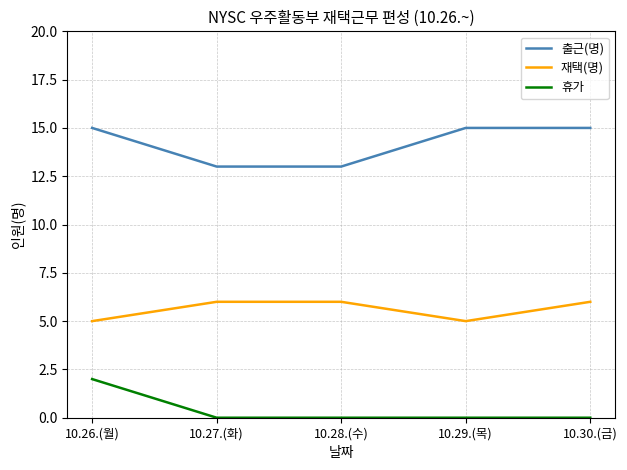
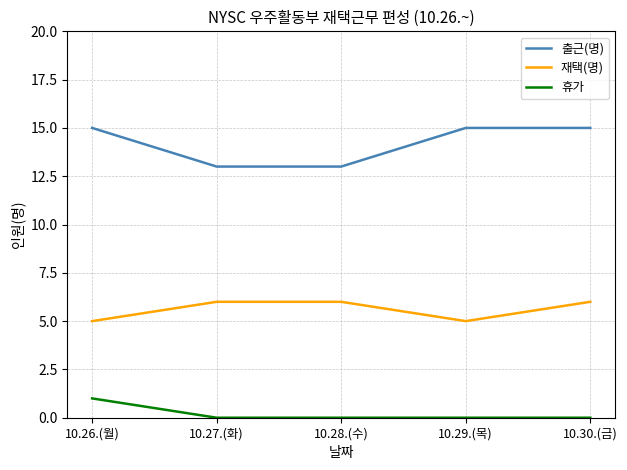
  {
    "출근(명)": {
      "10.26.(월)": 15,
      "10.27.(화)": 13,
      "10.28.(수)": 13,
      "10.29.(목)": 15,
      "10.30.(금)": 15
    },
    "재택(명)": {
      "10.26.(월)": 5,
      "10.27.(화)": 6,
      "10.28.(수)": 6,
      "10.29.(목)": 5,
      "10.30.(금)": 6
    },
    "휴가": {
-     "10.26.(월)": 2,
+     "10.26.(월)": 1,
      "10.27.(화)": 0,
      "10.28.(수)": 0,
      "10.29.(목)": 0,
      "10.30.(금)": 0
    }
  }
